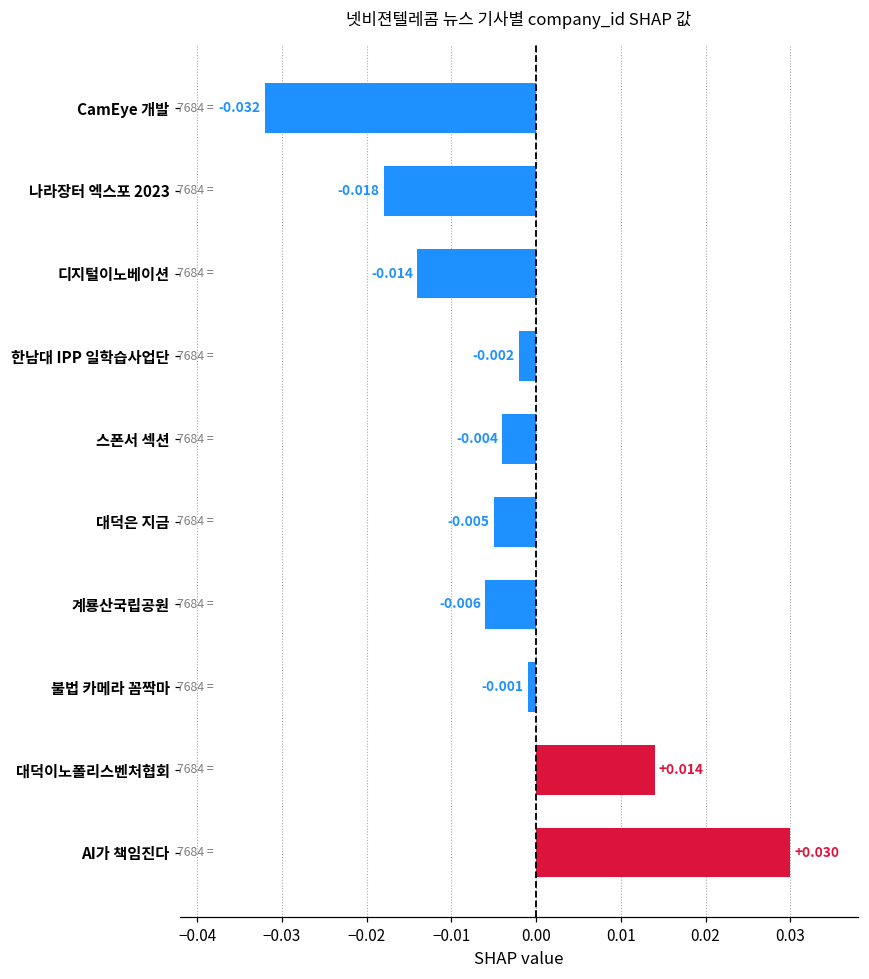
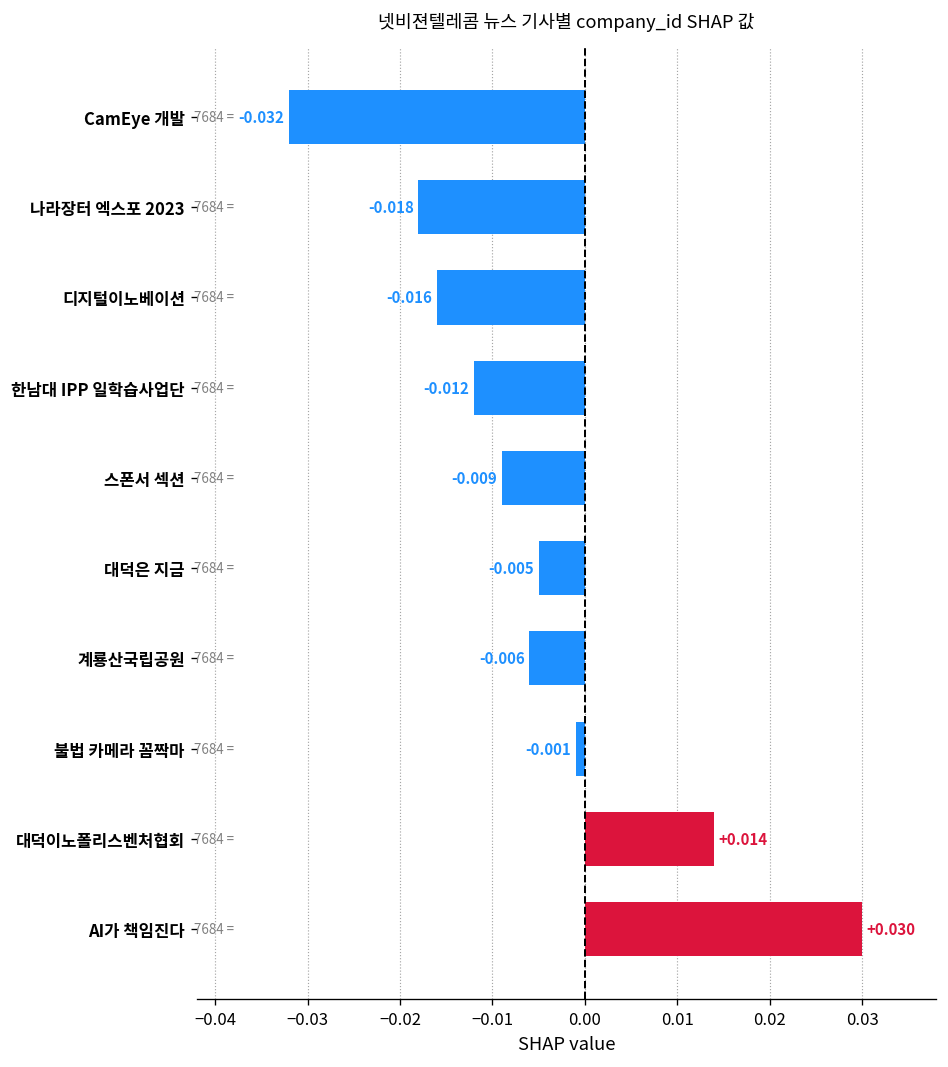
  {
    "CamEye 개발": "-0.032",
    "나라장터 엑스포 2023": "-0.018",
-   "디지털이노베이션": "-0.014",
-   "한남대 IPP 일학습사업단": "-0.002",
-   "스폰서 섹션": "-0.004",
+   "디지털이노베이션": "-0.016",
+   "한남대 IPP 일학습사업단": "-0.012",
+   "스폰서 섹션": "-0.009",
    "대덕은 지금": "-0.005",
    "계룡산국립공원": "-0.006",
    "불법 카메라 꼼짝마": "-0.001",
    "대덕이노폴리스벤처협회": "+0.014",
    "AI가 책임진다": "+0.030"
  }
